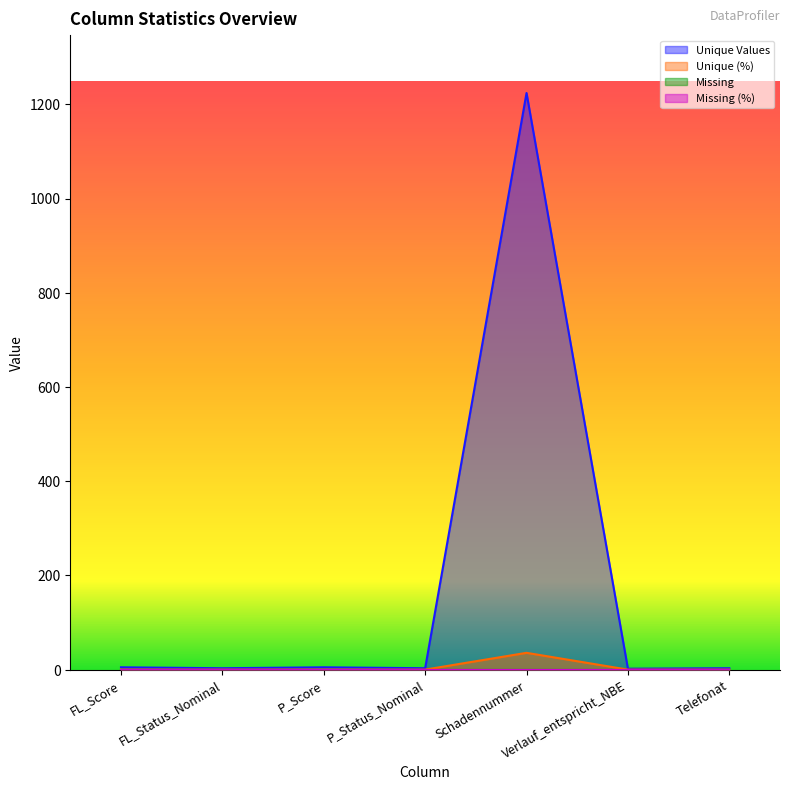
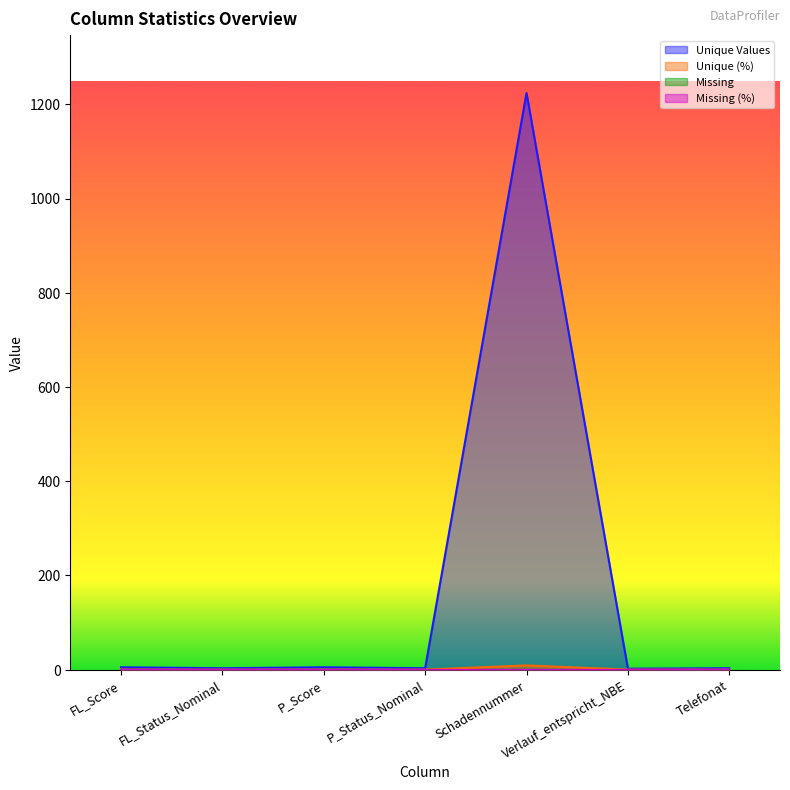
  {
    "Unique Values": {
      "Schadennummer": 1220
    },
    "Unique (%)": {
-     "Schadennummer": 40
+     "Schadennummer": 10
    },
    "Missing (%)": {
      "Schadennummer": 0
    }
  }
